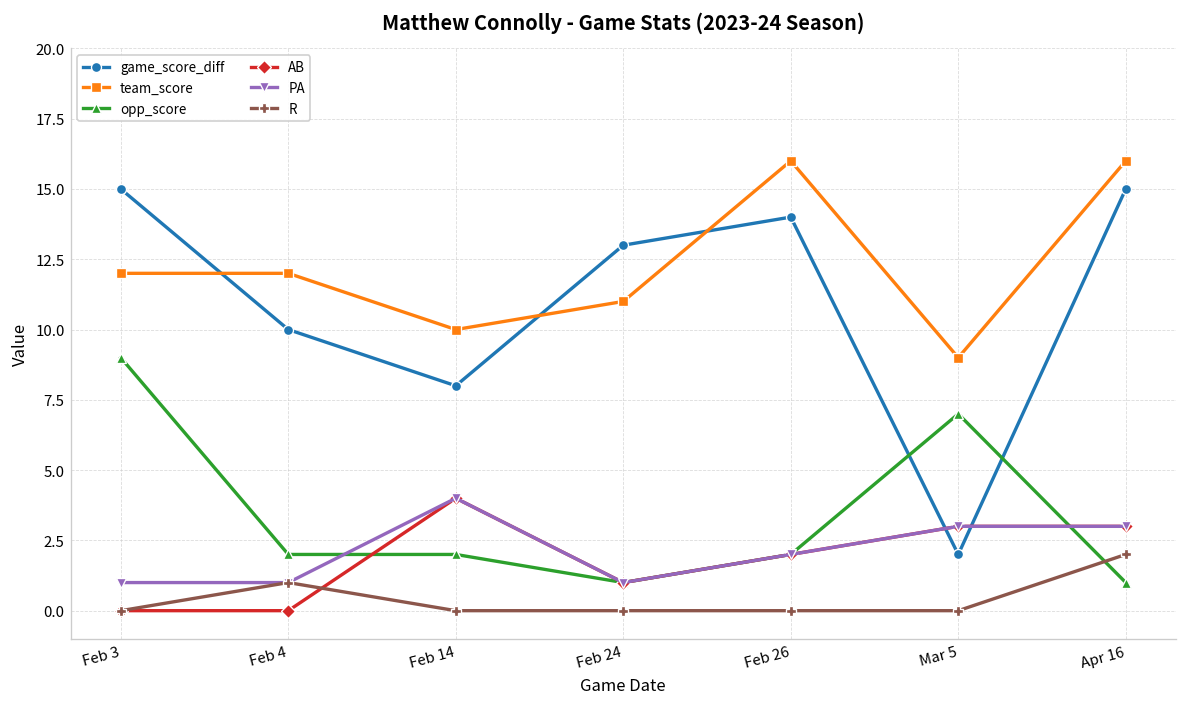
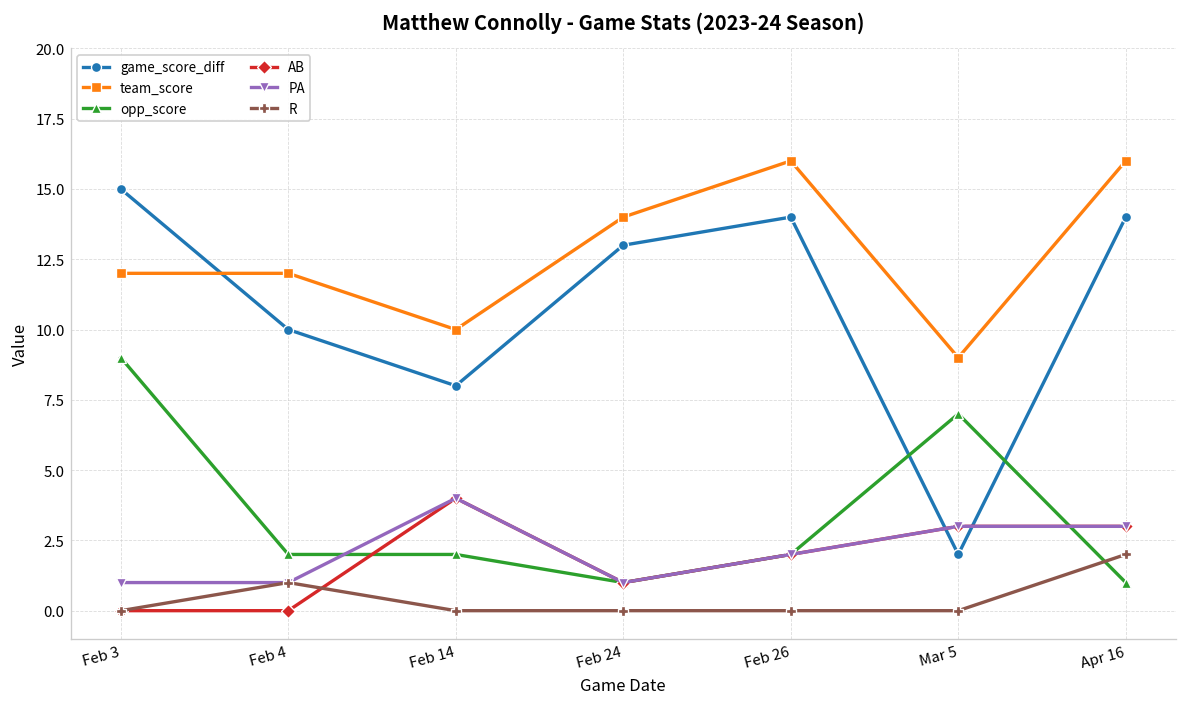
  {
    "game_score_diff": {
      "Feb 3": 15,
      "Feb 4": 10,
      "Feb 14": 8,
      "Feb 24": 13,
      "Feb 26": 14,
      "Mar 5": 2,
-     "Apr 16": 15
+     "Apr 16": 14
    },
    "team_score": {
      "Feb 3": 12,
      "Feb 4": 12,
      "Feb 14": 10,
-     "Feb 24": 11,
+     "Feb 24": 14,
      "Feb 26": 16,
      "Mar 5": 9,
      "Apr 16": 16
    },
    "opp_score": {
      "Feb 3": 9,
      "Feb 4": 2,
      "Feb 14": 2,
      "Mar 5": 7,
      "Apr 16": 1
    },
    "AB": {
      "Feb 4": 0
    },
    "PA": {
      "Feb 3": 1
    },
    "R": {
      "Feb 14": 0,
      "Feb 24": 0,
      "Feb 26": 0,
      "Mar 5": 0,
      "Apr 16": 2
    }
  }
